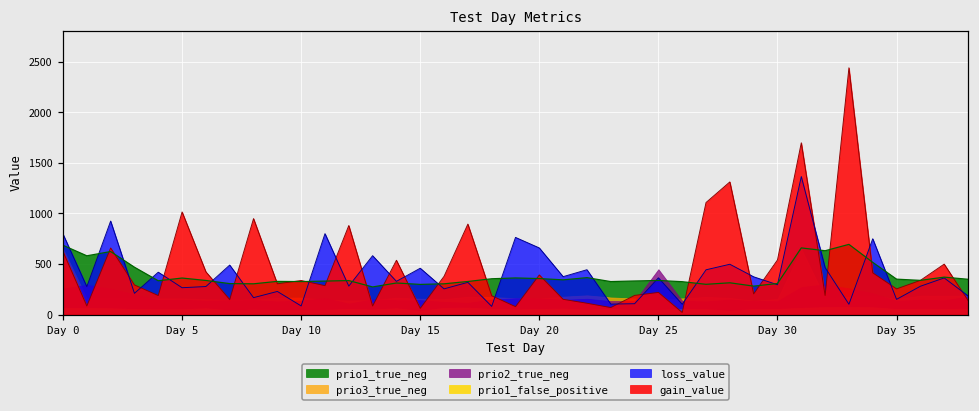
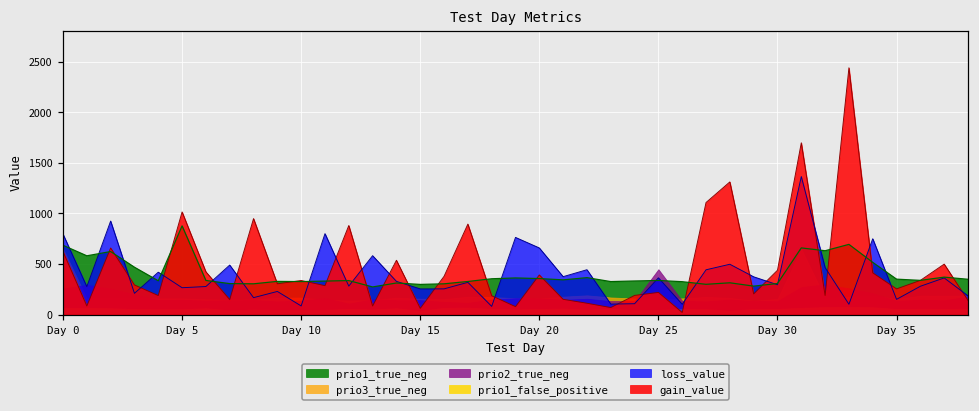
  {
    "prio1_true_neg": {
      "Day 0": 700,
-     "Day 5": 400,
+     "Day 5": 900,
      "Day 15": 300,
      "Day 20": 400,
      "Day 35": 400
    },
    "prio2_true_neg": {
      "Day 0": 300,
      "Day 10": 100,
      "Day 25": 400
    },
    "loss_value": {
      "Day 0": 800,
      "Day 5": 300,
      "Day 10": 100,
-     "Day 15": 500,
+     "Day 15": 300,
      "Day 20": 700
    },
    "gain_value": {
      "Day 0": 600,
      "Day 5": 1000,
      "Day 20": 400,
      "Day 25": 200,
-     "Day 30": 500,
+     "Day 30": 400,
      "Day 35": 300
    }
  }
